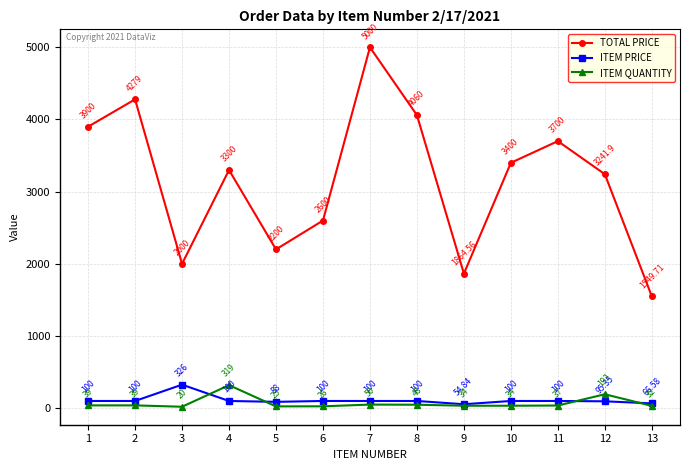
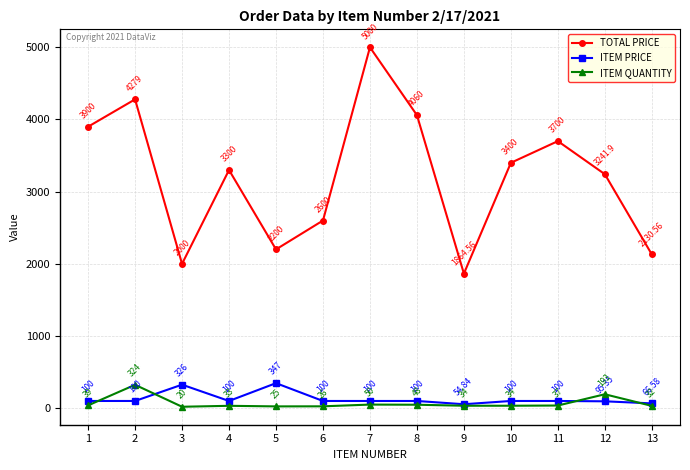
  {
    "TOTAL PRICE": {
      "1": 3900,
      "2": 4279,
      "3": 2000,
      "4": 3300,
      "5": 2200,
      "6": 2600,
      "7": 5000,
      "8": 4060,
      "9": 1864.56,
      "10": 3400,
      "11": 3700,
      "12": 3241.9,
-     "13": 1549.71
+     "13": 2130.56
    },
    "ITEM PRICE": {
      "3": 326,
-     "5": 88
+     "5": 347
    },
    "ITEM QUANTITY": {
-     "2": 39,
+     "2": 324,
      "3": 20,
-     "4": 319
+     "4": 33
    }
  }
